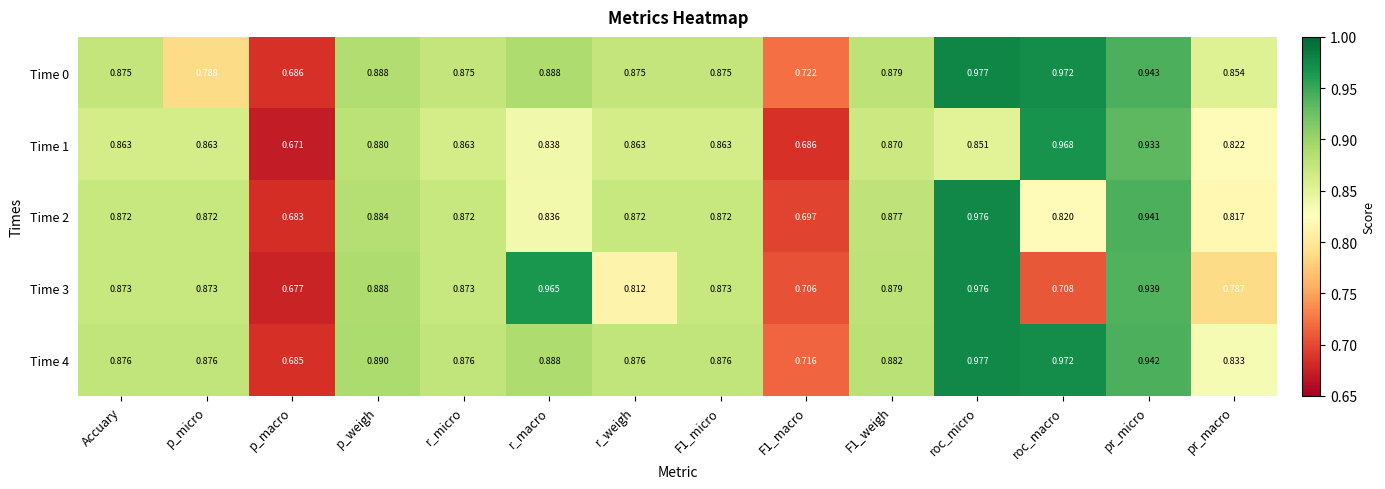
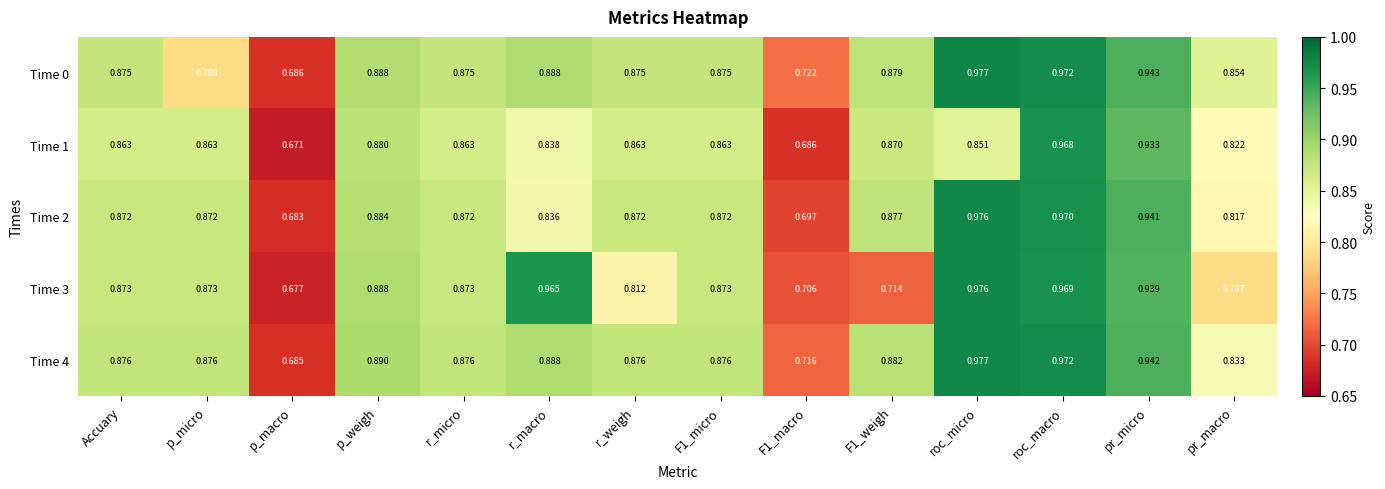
  {
    "Time 0": {
      "Accuary": 0.875,
      "p_micro": 0.788,
      "p_macro": 0.686,
      "p_weigh": 0.888,
      "r_micro": 0.875,
      "r_macro": 0.888,
      "r_weigh": 0.875,
      "F1_micro": 0.875,
      "F1_macro": 0.722,
      "F1_weigh": 0.879,
      "roc_micro": 0.977,
      "roc_macro": 0.972,
      "pr_micro": 0.943,
      "pr_macro": 0.854
    },
    "Time 1": {
      "Accuary": 0.863,
      "p_micro": 0.863,
      "p_macro": 0.671,
      "p_weigh": 0.880,
      "r_micro": 0.863,
      "r_macro": 0.838,
      "r_weigh": 0.863,
      "F1_micro": 0.863,
      "F1_macro": 0.686,
      "F1_weigh": 0.870,
      "roc_micro": 0.851,
      "roc_macro": 0.968,
      "pr_micro": 0.933,
      "pr_macro": 0.822
    },
    "Time 2": {
      "Accuary": 0.872,
      "p_micro": 0.872,
      "p_macro": 0.683,
      "p_weigh": 0.884,
      "r_micro": 0.872,
      "r_macro": 0.836,
      "r_weigh": 0.872,
      "F1_micro": 0.872,
      "F1_macro": 0.697,
      "F1_weigh": 0.877,
      "roc_micro": 0.976,
-     "roc_macro": 0.820,
+     "roc_macro": 0.970,
      "pr_micro": 0.941,
      "pr_macro": 0.817
    },
    "Time 3": {
      "Accuary": 0.873,
      "p_micro": 0.873,
      "p_macro": 0.677,
      "p_weigh": 0.888,
      "r_micro": 0.873,
      "r_macro": 0.965,
      "r_weigh": 0.812,
      "F1_micro": 0.873,
      "F1_macro": 0.706,
-     "F1_weigh": 0.879,
+     "F1_weigh": 0.714,
      "roc_micro": 0.976,
-     "roc_macro": 0.708,
+     "roc_macro": 0.969,
      "pr_micro": 0.939,
      "pr_macro": 0.787
    },
    "Time 4": {
      "Accuary": 0.876,
      "p_micro": 0.876,
      "p_macro": 0.685,
      "p_weigh": 0.890,
      "r_micro": 0.876,
      "r_macro": 0.888,
      "r_weigh": 0.876,
      "F1_micro": 0.876,
      "F1_macro": 0.716,
      "F1_weigh": 0.882,
      "roc_micro": 0.977,
      "roc_macro": 0.972,
      "pr_micro": 0.942,
      "pr_macro": 0.833
    }
  }
